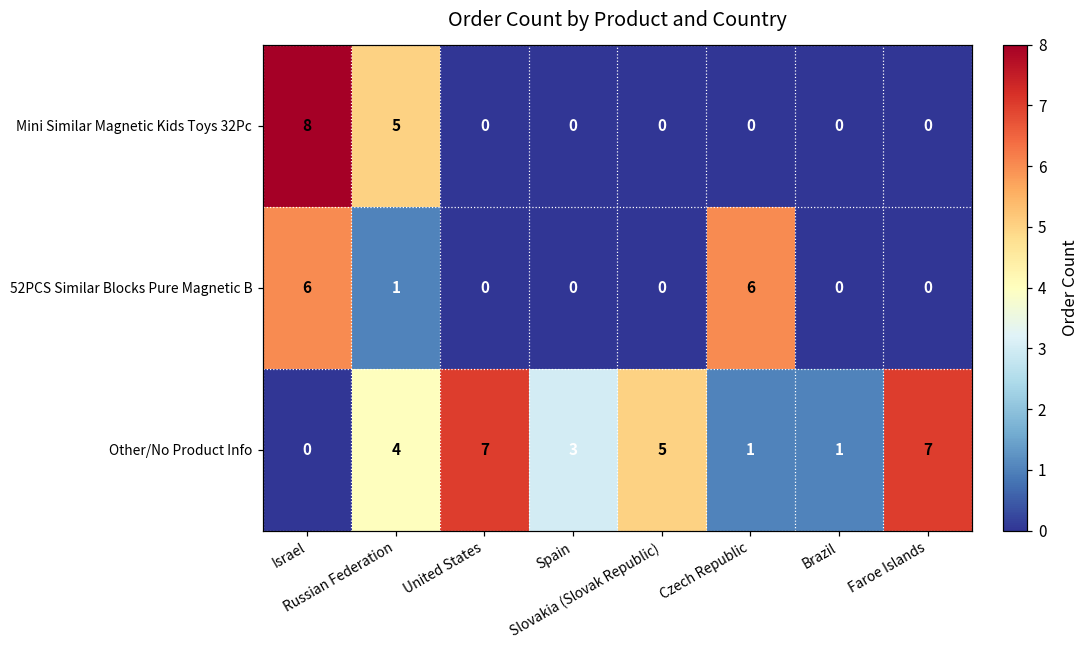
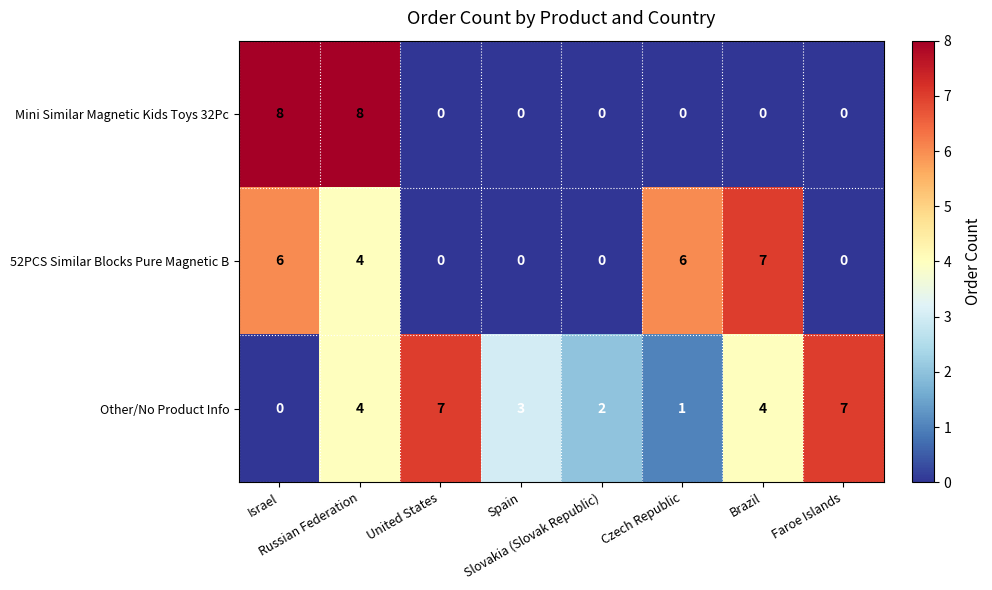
  {
    "Mini Similar Magnetic Kids Toys 32Pc": {
      "Israel": 8,
-     "Russian Federation": 5,
+     "Russian Federation": 8,
      "United States": 0,
      "Spain": 0,
      "Slovakia (Slovak Republic)": 0,
      "Czech Republic": 0,
      "Brazil": 0,
      "Faroe Islands": 0
    },
    "52PCS Similar Blocks Pure Magnetic B": {
      "Israel": 6,
-     "Russian Federation": 1,
+     "Russian Federation": 4,
      "United States": 0,
      "Spain": 0,
      "Slovakia (Slovak Republic)": 0,
      "Czech Republic": 6,
-     "Brazil": 0,
+     "Brazil": 7,
      "Faroe Islands": 0
    },
    "Other/No Product Info": {
      "Israel": 0,
      "Russian Federation": 4,
      "United States": 7,
-     "Slovakia (Slovak Republic)": 5,
+     "Slovakia (Slovak Republic)": 2,
      "Czech Republic": 1,
-     "Brazil": 1,
+     "Brazil": 4,
      "Faroe Islands": 7
    }
  }
